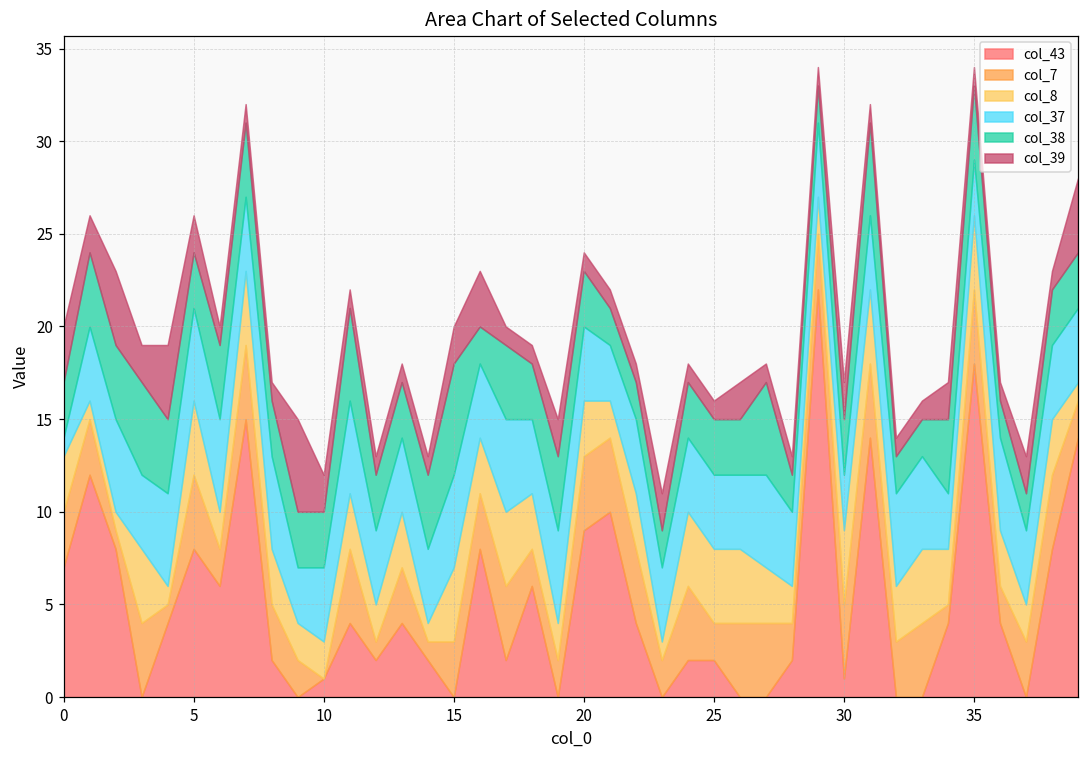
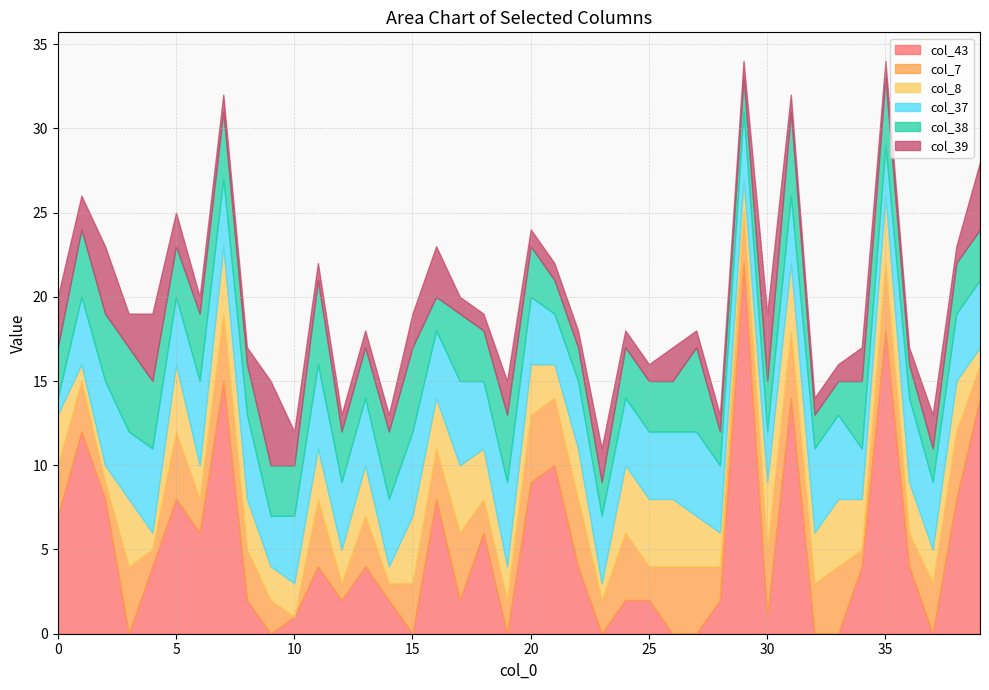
  {
    "col_43": {
      "0": 7,
      "5": 8,
      "15": 0,
      "20": 9,
      "25": 2,
      "30": 1,
      "35": 18
    },
    "col_37": {
-     "5": 5
+     "5": 4
    },
    "col_38": {
-     "15": 6
+     "15": 5
    },
    "col_39": {
-     "30": 2
+     "30": 4
    }
  }
